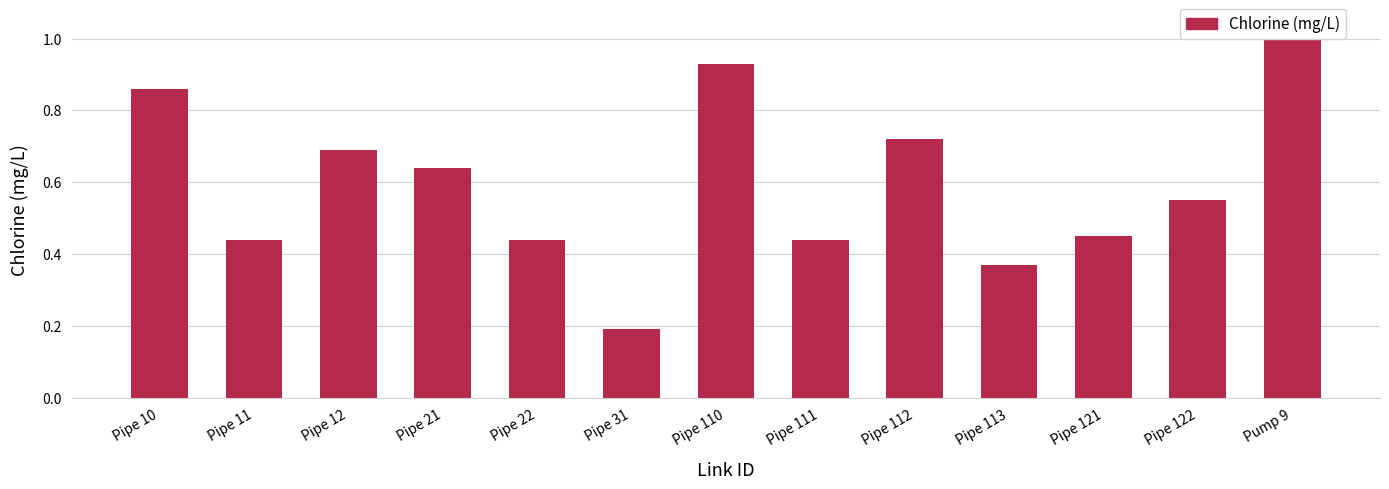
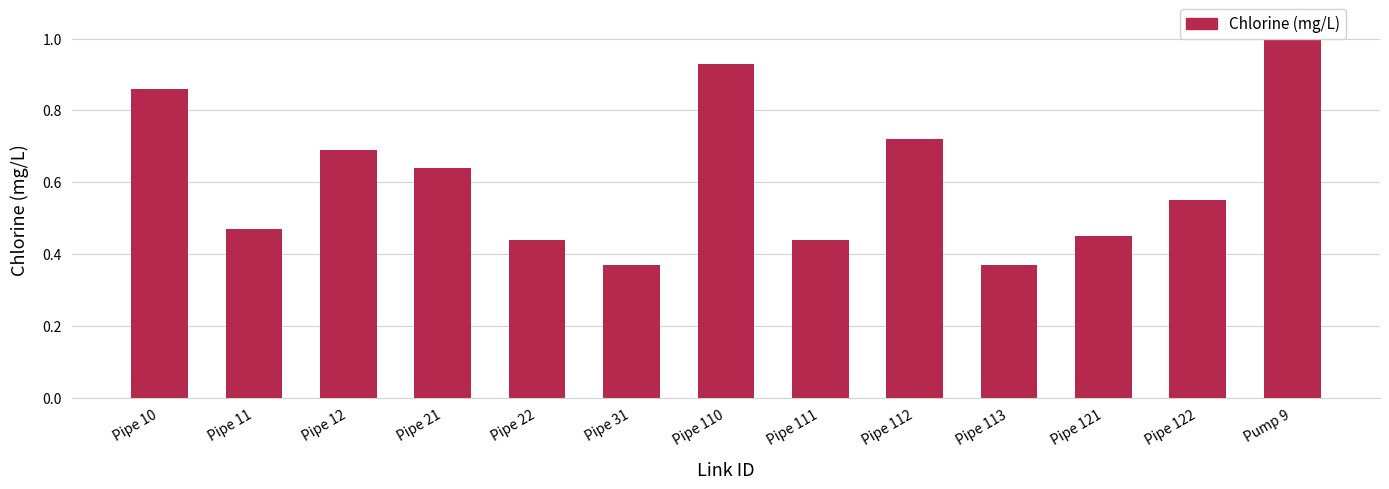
  {
    "Pipe 10": 0.86,
-   "Pipe 11": 0.44,
+   "Pipe 11": 0.47,
    "Pipe 12": 0.69,
    "Pipe 21": 0.64,
    "Pipe 22": 0.44,
-   "Pipe 31": 0.19,
+   "Pipe 31": 0.37,
    "Pipe 110": 0.93,
    "Pipe 111": 0.44,
    "Pipe 112": 0.72,
    "Pipe 113": 0.37,
    "Pipe 121": 0.45,
    "Pipe 122": 0.55
  }
